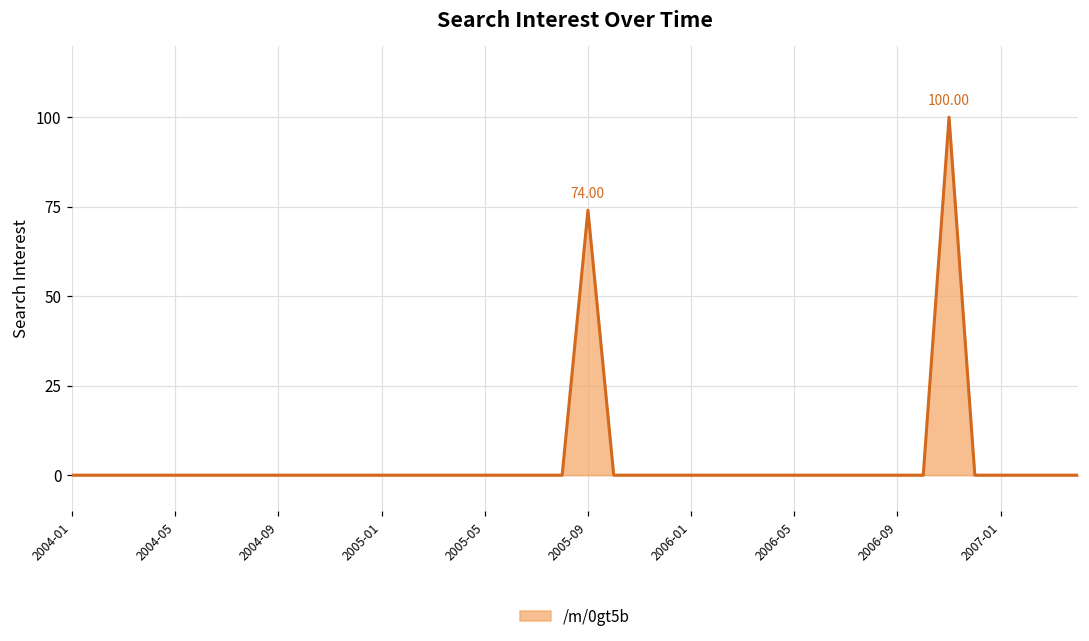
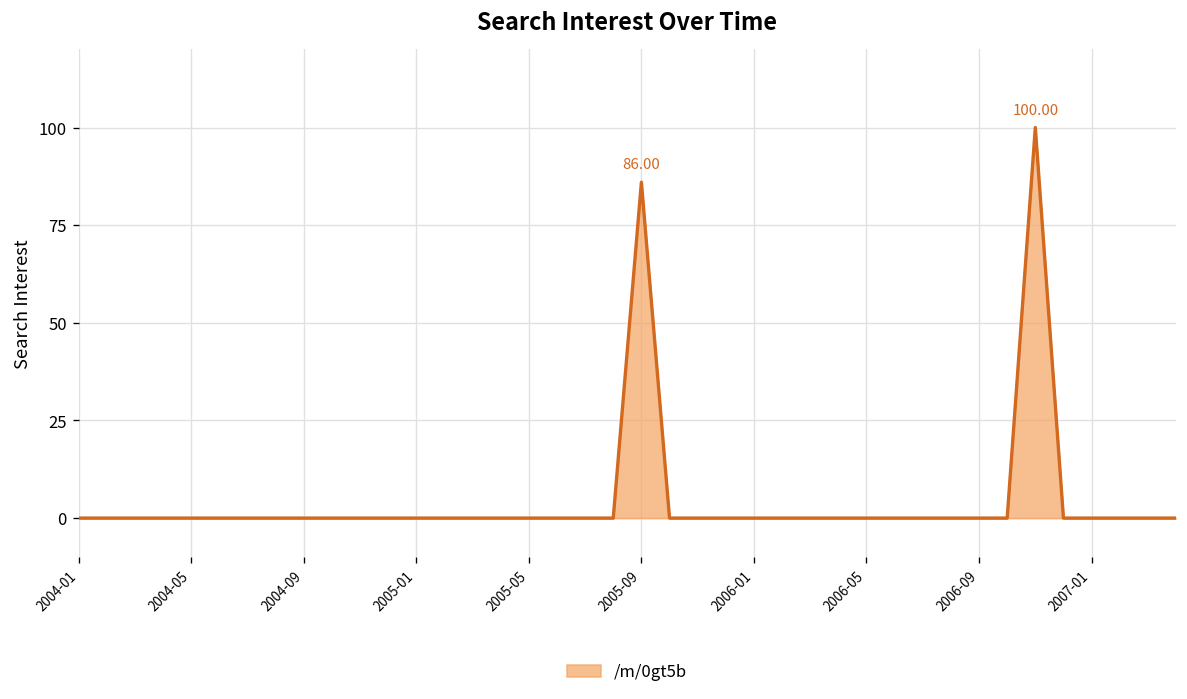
  {
-   "2005-09": 74.00
+   "2005-09": 86.00
  }
